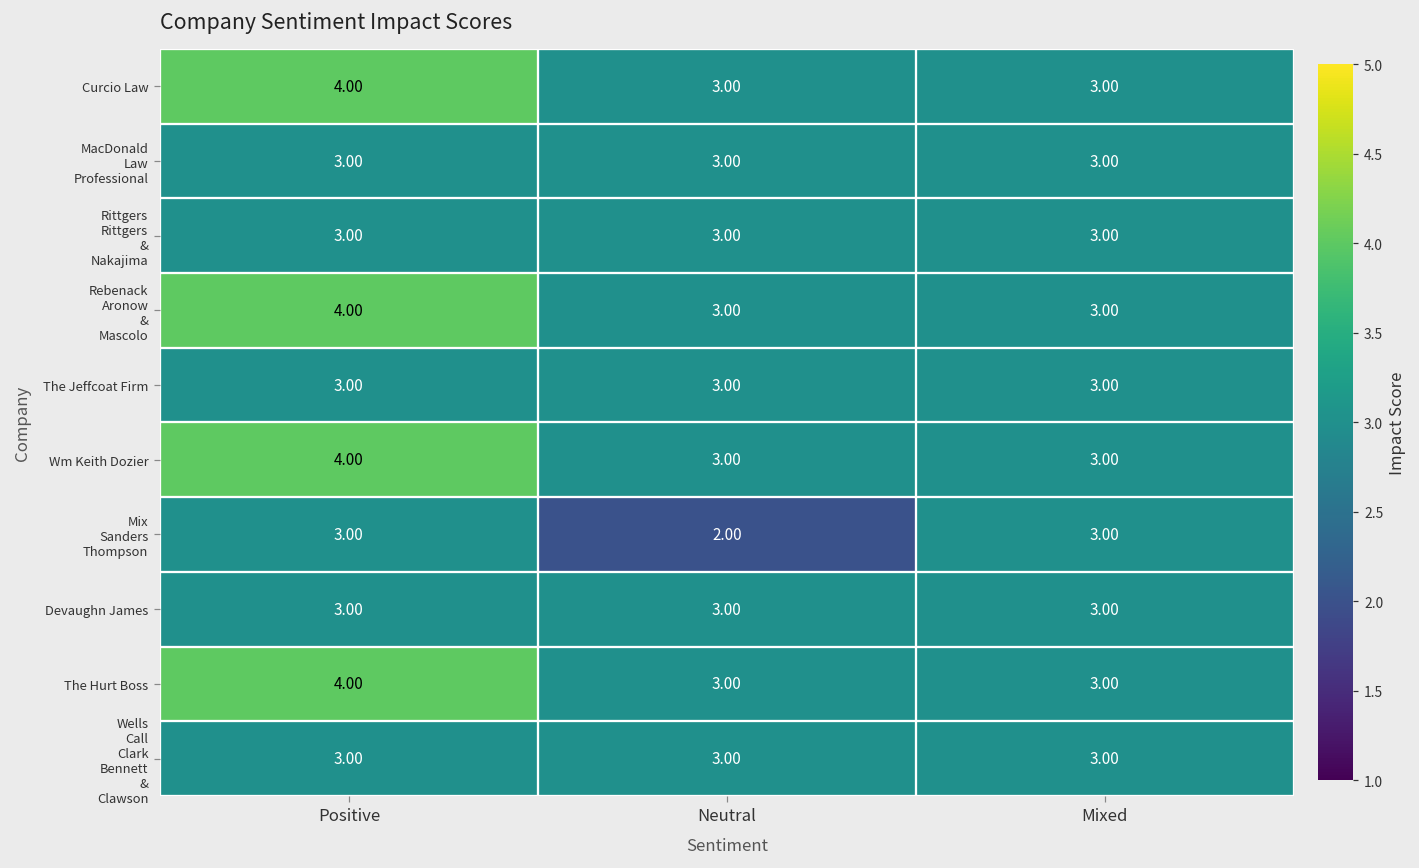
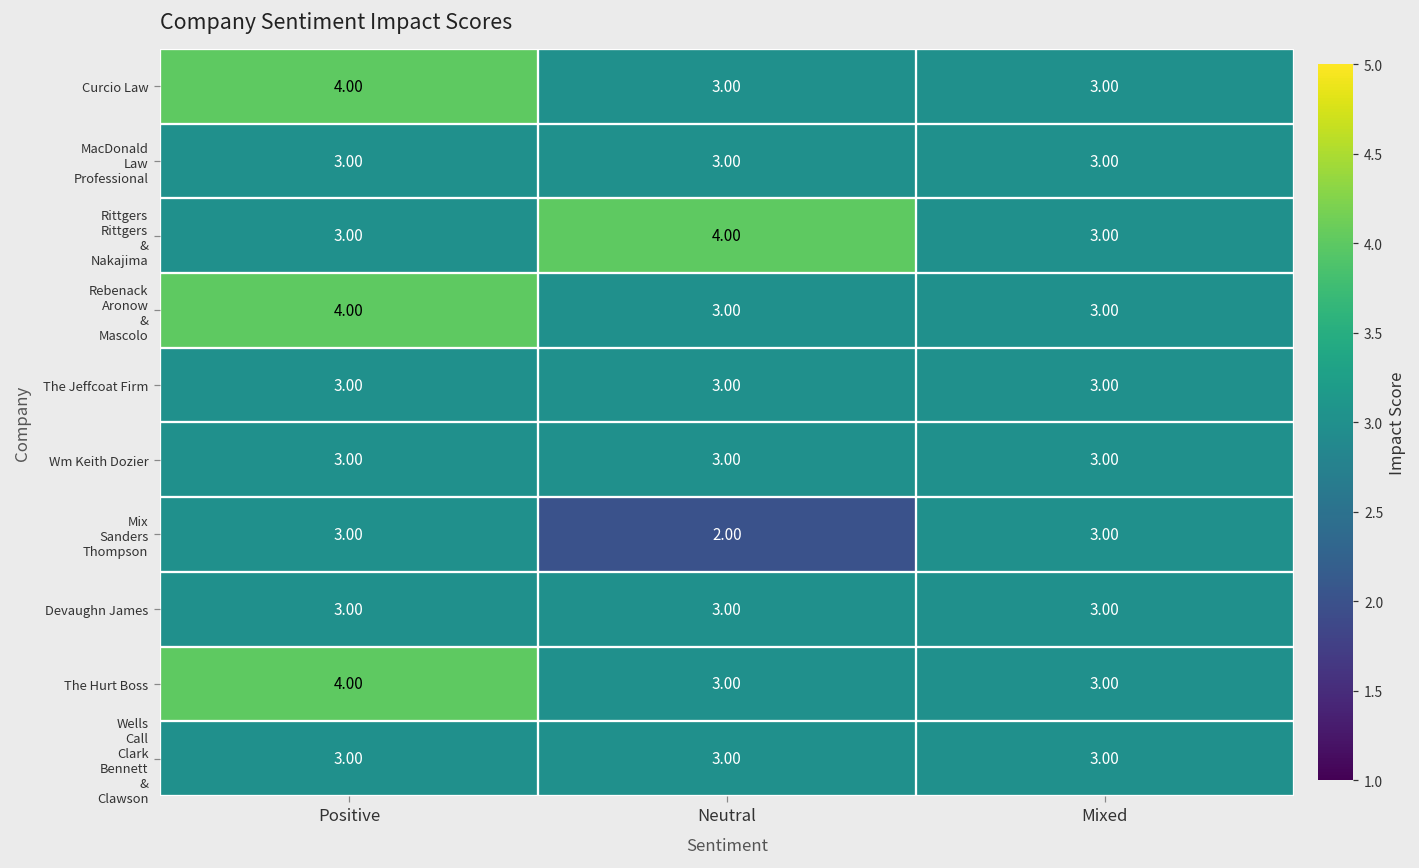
  {
    "Curcio Law": {
      "Positive": 4.00,
      "Neutral": 3.00,
      "Mixed": 3.00
    },
    "MacDonald Law Professional": {
      "Positive": 3.00,
      "Neutral": 3.00,
      "Mixed": 3.00
    },
    "Rittgers Rittgers & Nakajima": {
      "Positive": 3.00,
-     "Neutral": 3.00,
+     "Neutral": 4.00,
      "Mixed": 3.00
    },
    "Rebenack Aronow & Mascolo": {
      "Positive": 4.00,
      "Neutral": 3.00,
      "Mixed": 3.00
    },
    "The Jeffcoat Firm": {
      "Positive": 3.00,
      "Neutral": 3.00,
      "Mixed": 3.00
    },
    "Wm Keith Dozier": {
-     "Positive": 4.00,
+     "Positive": 3.00,
      "Neutral": 3.00,
      "Mixed": 3.00
    },
    "Mix Sanders Thompson": {
      "Positive": 3.00,
      "Neutral": 2.00,
      "Mixed": 3.00
    },
    "Devaughn James": {
      "Positive": 3.00,
      "Neutral": 3.00,
      "Mixed": 3.00
    },
    "The Hurt Boss": {
      "Positive": 4.00,
      "Neutral": 3.00,
      "Mixed": 3.00
    },
    "Wells Call Clark Bennett & Clawson": {
      "Positive": 3.00,
      "Neutral": 3.00,
      "Mixed": 3.00
    }
  }
